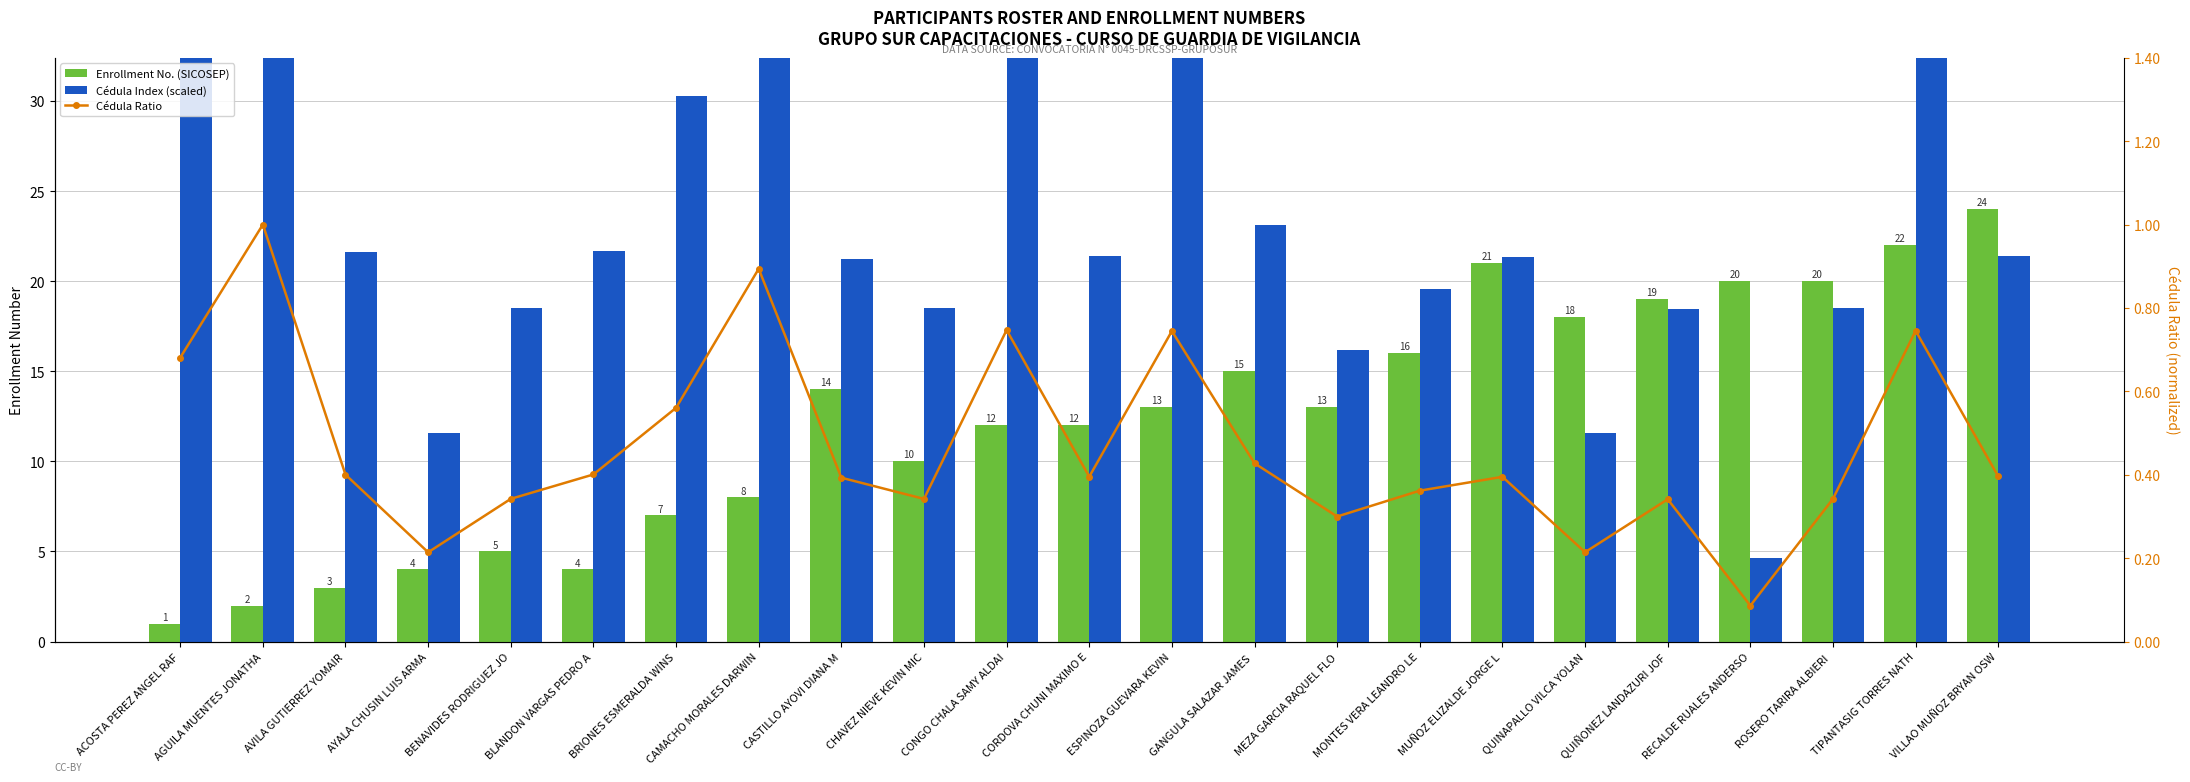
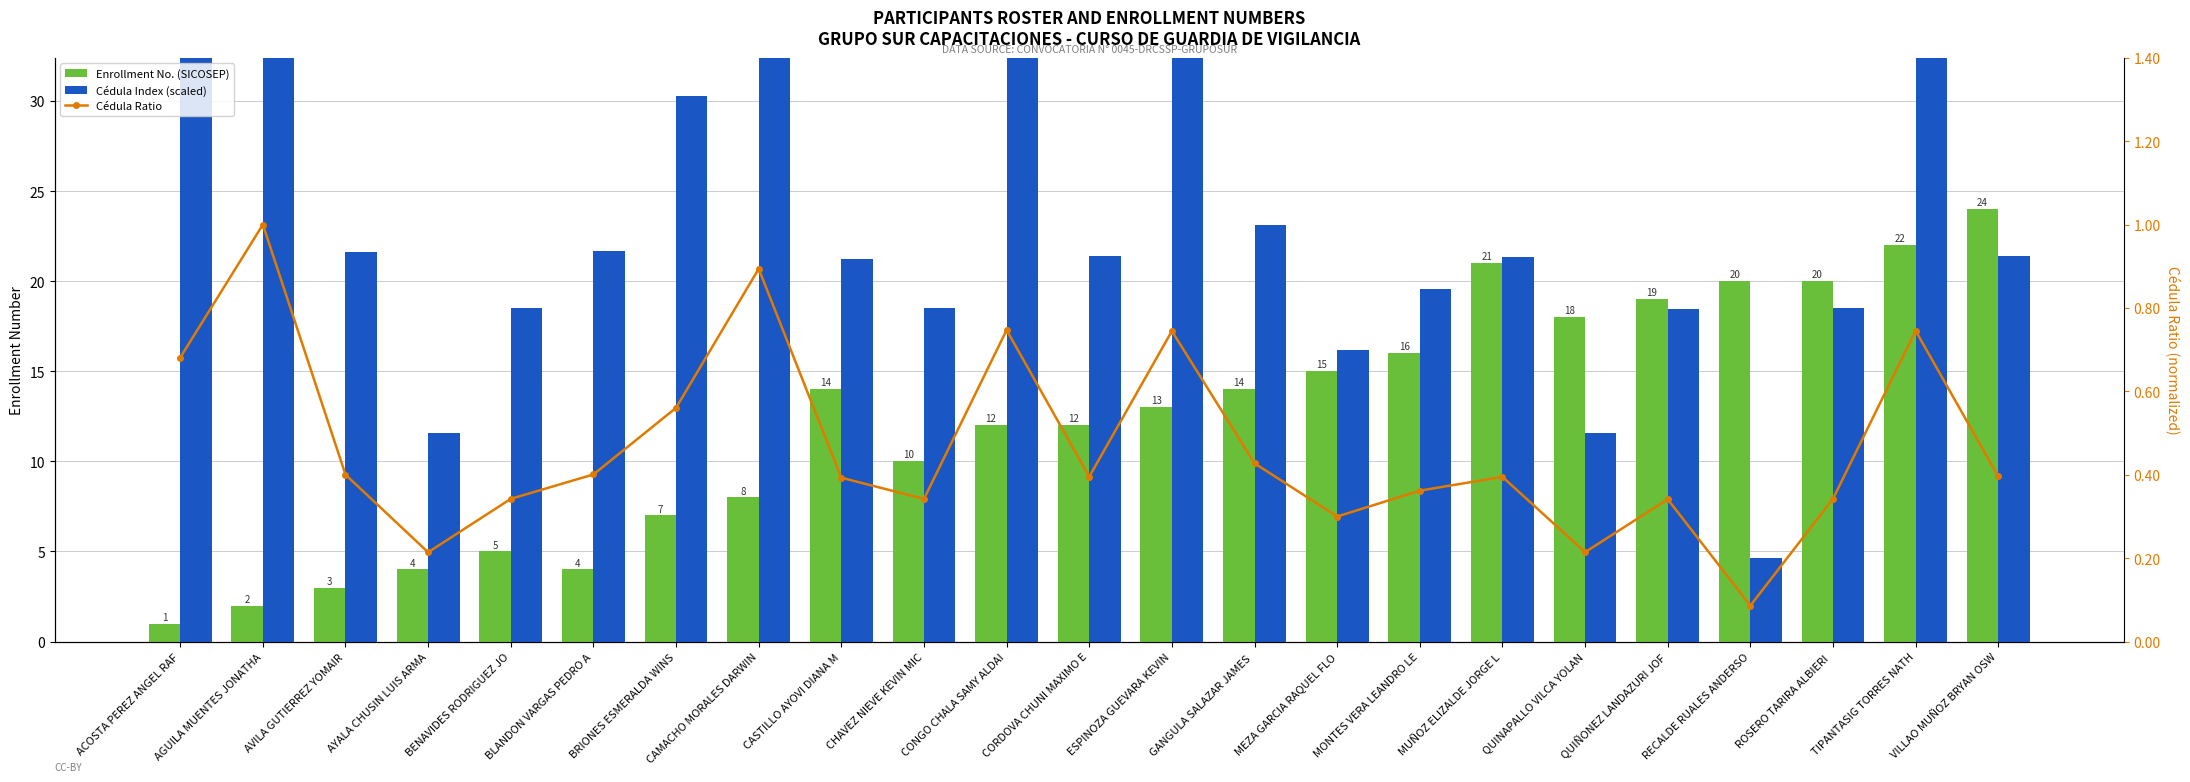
  {
    "Enrollment No. (SICOSEP)": {
      "ACOSTA PEREZ ANGEL RAF": 1,
      "AGUILA MUENTES JONATHA": 2,
      "AVILA GUTIERREZ YOMAIR": 3,
      "AYALA CHUSIN LUIS ARMA": 4,
      "BENAVIDES RODRIGUEZ JO": 5,
      "BLANDON VARGAS PEDRO A": 4,
      "BRIONES ESMERALDA WINS": 7,
      "CAMACHO MORALES DARWIN": 8,
      "CASTILLO AYOVI DIANA M": 14,
      "CHAVEZ NIEVE KEVIN MIC": 10,
      "CONGO CHALA SAMY ALDAI": 12,
      "CORDOVA CHUNI MAXIMO E": 12,
      "ESPINOZA GUEVARA KEVIN": 13,
-     "GANGULA SALAZAR JAMES": 15,
-     "MEZA GARCIA RAQUEL FLO": 13,
+     "GANGULA SALAZAR JAMES": 14,
+     "MEZA GARCIA RAQUEL FLO": 15,
      "MONTES VERA LEANDRO LE": 16,
      "MUÑOZ ELIZALDE JORGE L": 21,
      "QUINAPALLO VILCA YOLAN": 18,
      "QUIÑONEZ LANDAZURI JOF": 19,
      "RECALDE RUALES ANDERSO": 20,
      "ROSERO TARIRA ALBIERI": 20,
      "TIPANTASIG TORRES NATH": 22,
      "VILLAO MUÑOZ BRYAN OSW": 24
    }
  }
